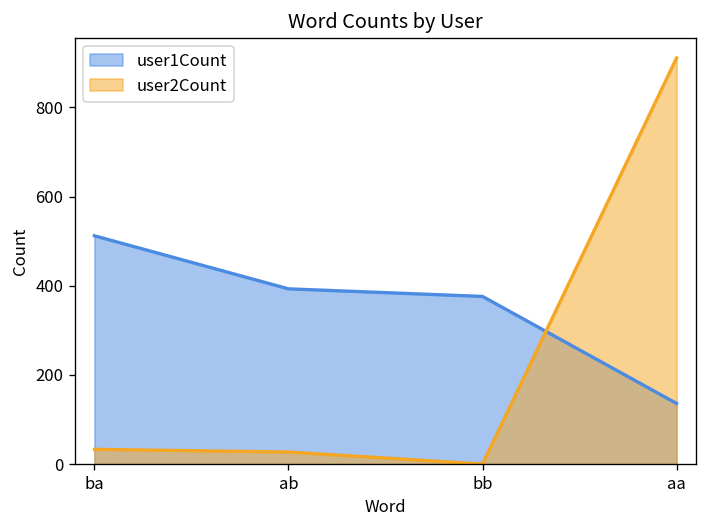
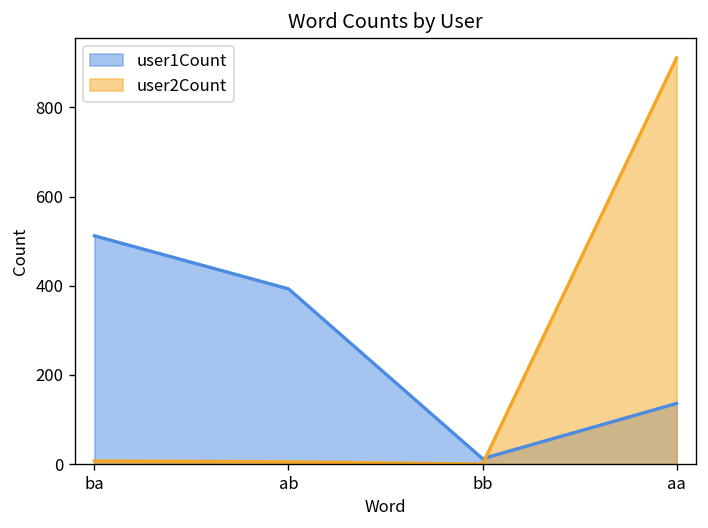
  {
    "user1Count": {
      "ba": 510,
      "ab": 390,
-     "bb": 380,
+     "bb": 10,
      "aa": 140
    },
    "user2Count": {
-     "ba": 30,
-     "ab": 30,
+     "ba": 10,
+     "ab": 10,
      "bb": 0,
      "aa": 910
    }
  }
